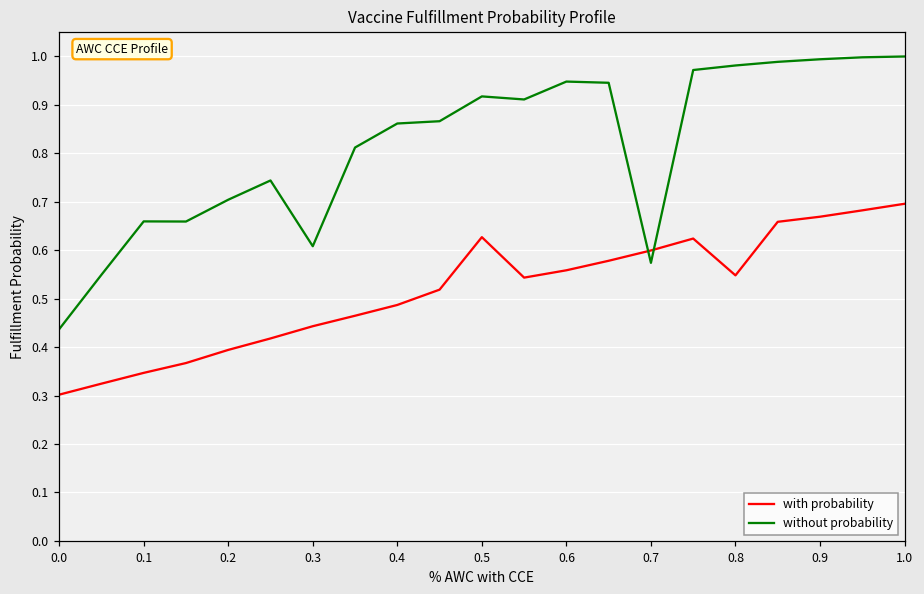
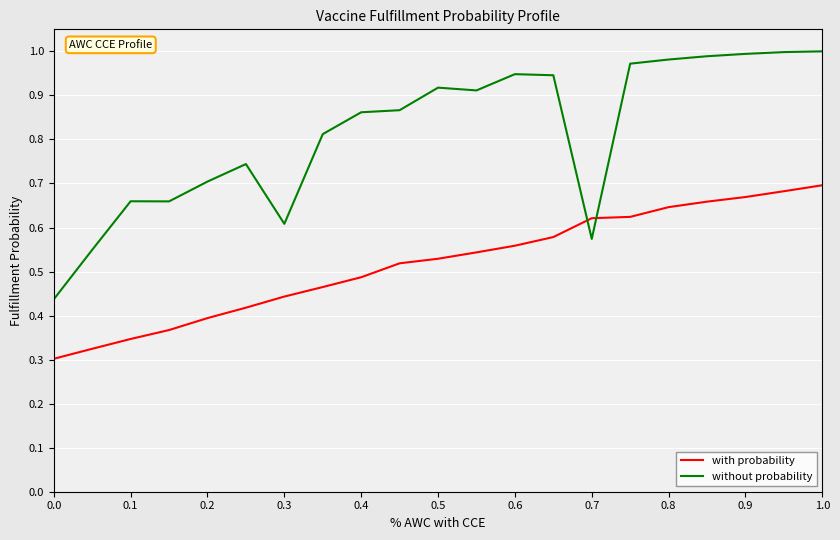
  {
    "with probability": {
      "0.0": 0.30,
      "0.1": 0.35,
      "0.2": 0.39,
      "0.3": 0.44,
      "0.4": 0.49,
-     "0.5": 0.63,
+     "0.5": 0.53,
      "0.6": 0.56,
-     "0.7": 0.60,
-     "0.8": 0.55,
+     "0.7": 0.62,
+     "0.8": 0.65,
      "0.9": 0.67,
      "1.0": 0.70
    },
    "without probability": {
      "0.0": 0.44,
      "0.1": 0.66,
      "0.2": 0.70,
      "0.3": 0.61,
      "0.4": 0.86,
      "0.5": 0.92,
      "0.6": 0.95,
      "0.7": 0.57,
      "0.8": 0.98,
      "0.9": 0.99,
      "1.0": 1.00
    }
  }
